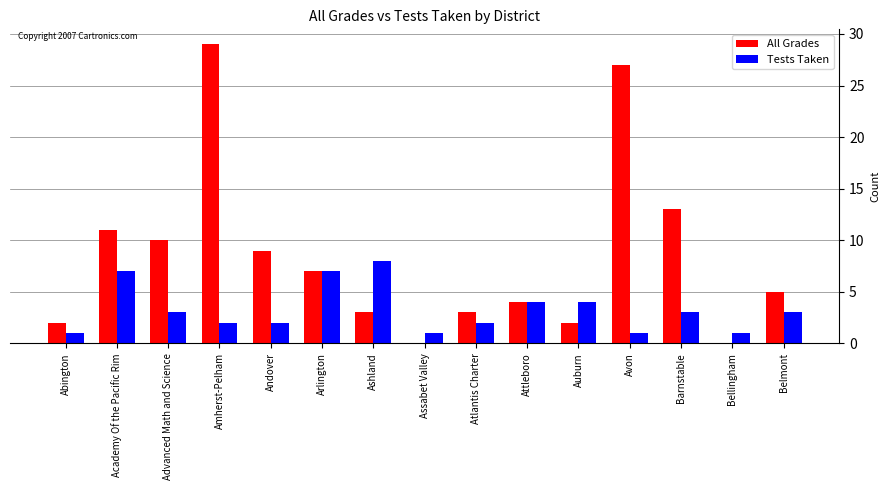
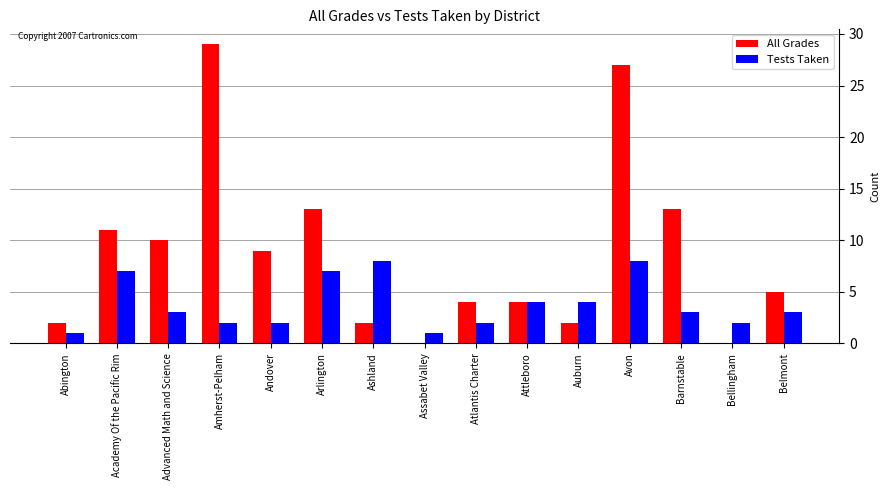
  {
    "All Grades": {
      "Abington": 2,
      "Academy Of the Pacific Rim": 11,
      "Advanced Math and Science": 10,
      "Amherst-Pelham": 29,
      "Andover": 9,
-     "Arlington": 7,
-     "Ashland": 3,
+     "Arlington": 13,
+     "Ashland": 2,
      "Assabet Valley": 0,
-     "Atlantis Charter": 3,
+     "Atlantis Charter": 4,
      "Attleboro": 4,
      "Auburn": 2,
      "Avon": 27,
      "Barnstable": 13,
      "Bellingham": 0,
      "Belmont": 5
    },
    "Tests Taken": {
      "Abington": 1,
      "Academy Of the Pacific Rim": 7,
      "Advanced Math and Science": 3,
      "Amherst-Pelham": 2,
      "Andover": 2,
      "Arlington": 7,
      "Ashland": 8,
      "Assabet Valley": 1,
      "Atlantis Charter": 2,
      "Attleboro": 4,
      "Auburn": 4,
-     "Avon": 1,
+     "Avon": 8,
      "Barnstable": 3,
-     "Bellingham": 1,
+     "Bellingham": 2,
      "Belmont": 3
    }
  }
